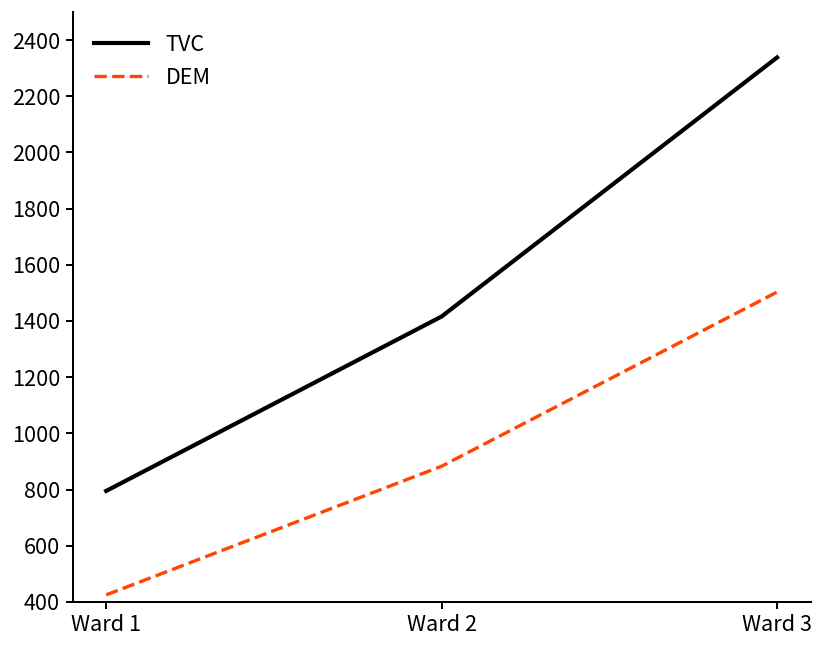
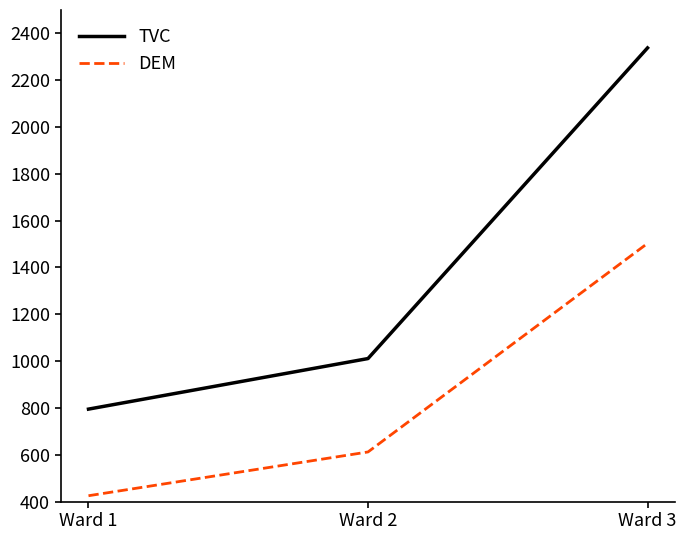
  {
    "TVC": {
      "Ward 1": 800,
-     "Ward 2": 1420,
+     "Ward 2": 1010,
      "Ward 3": 2340
    },
    "DEM": {
      "Ward 1": 430,
-     "Ward 2": 880,
+     "Ward 2": 610,
      "Ward 3": 1500
    }
  }
